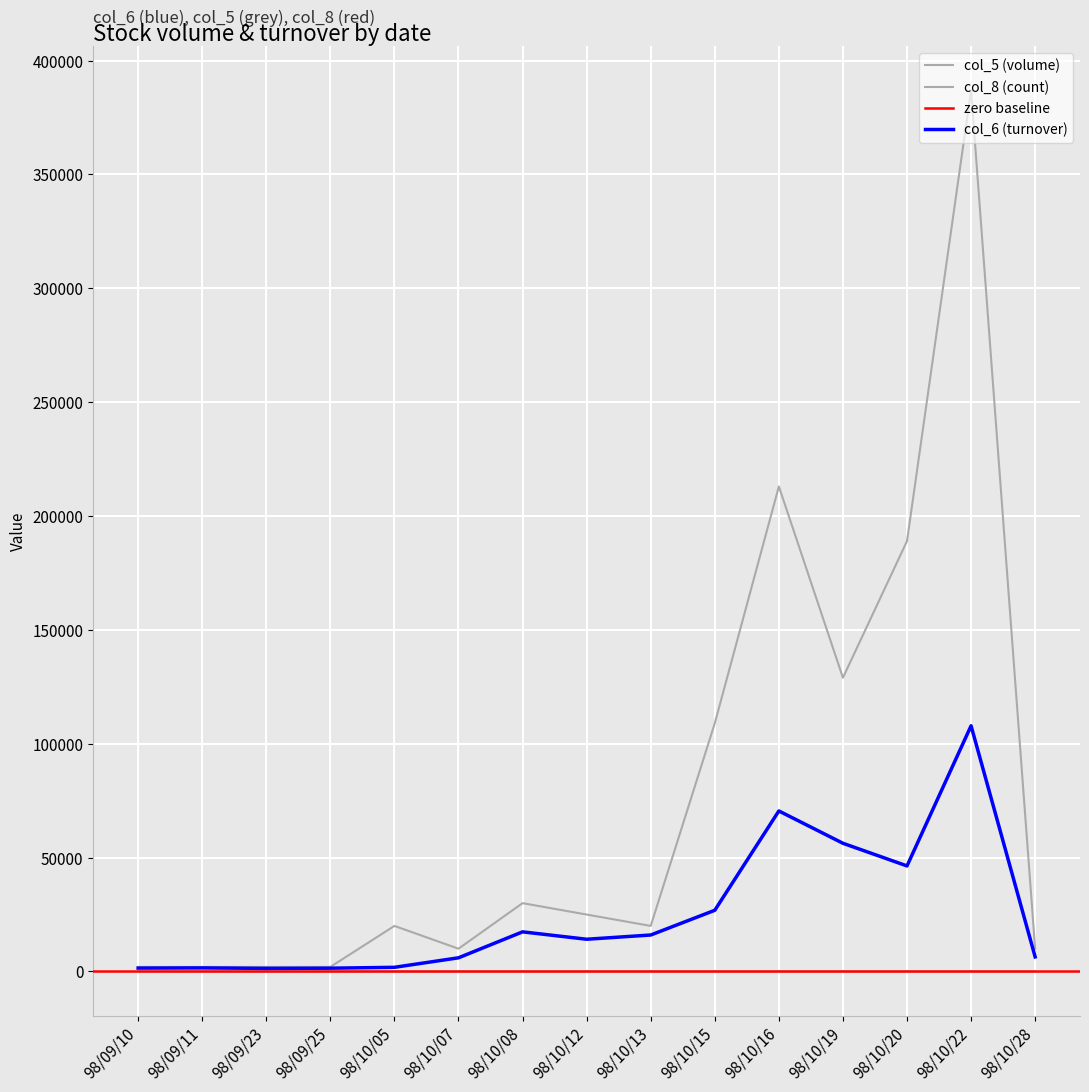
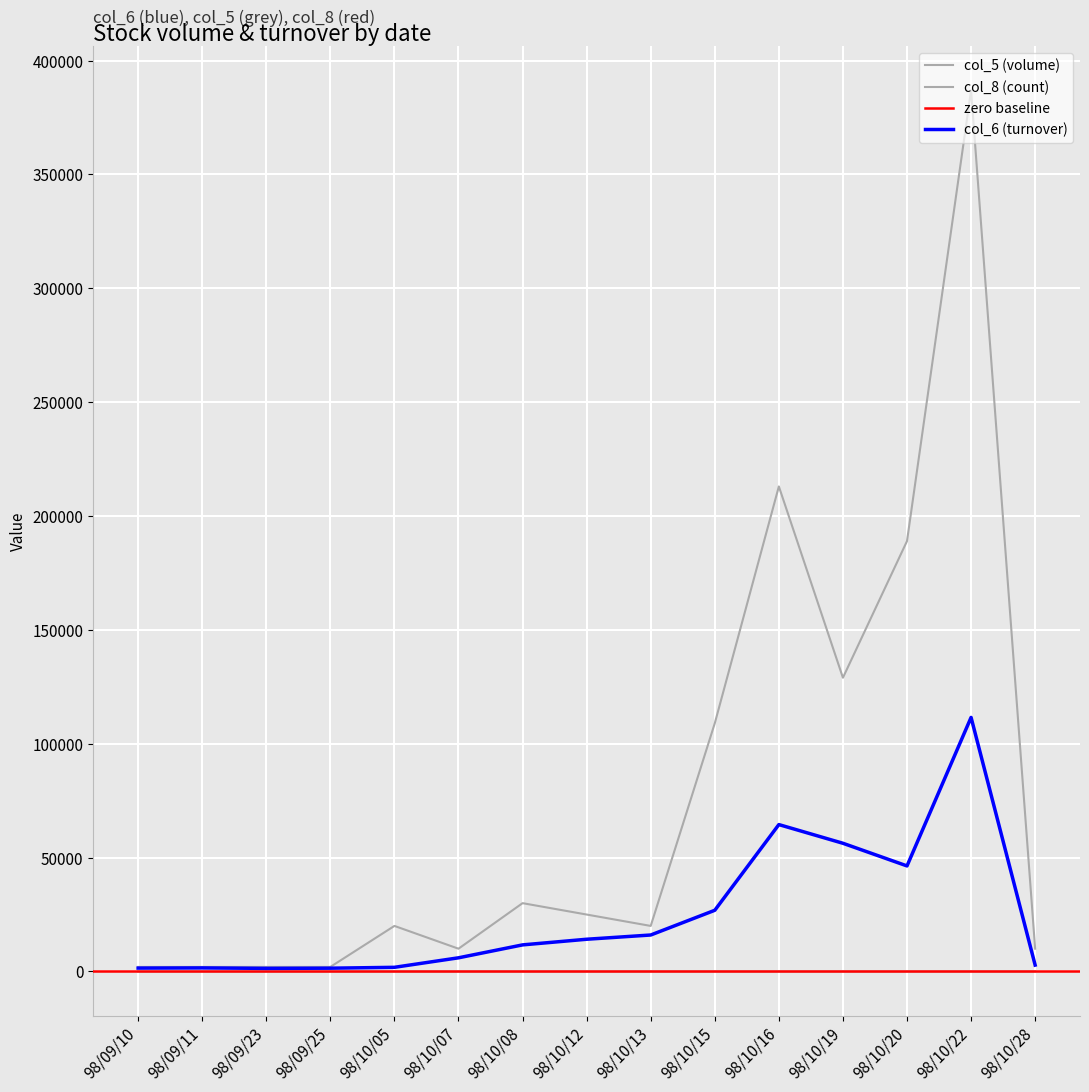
  {
    "col_6 (turnover)": {
      "98/10/05": 2000,
      "98/10/07": 6000,
-     "98/10/08": 17000,
+     "98/10/08": 12000,
      "98/10/12": 14000,
      "98/10/13": 16000,
      "98/10/15": 27000,
-     "98/10/16": 70000,
+     "98/10/16": 65000,
      "98/10/19": 56000,
      "98/10/20": 46000,
-     "98/10/22": 108000,
-     "98/10/28": 6000
+     "98/10/22": 112000,
+     "98/10/28": 3000
    }
  }
